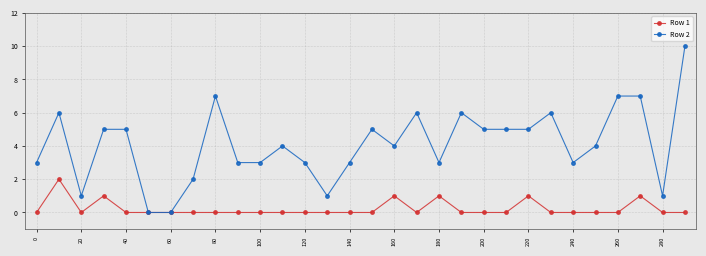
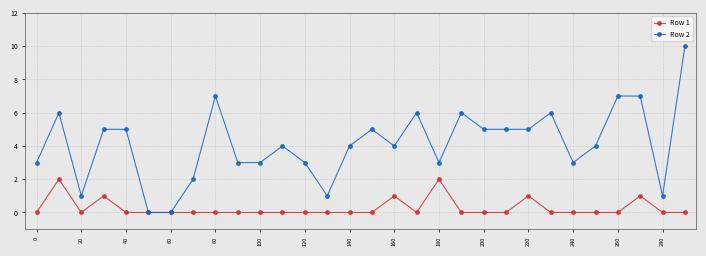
  {
    "Row 1": {
      "0": 0,
      "20": 0,
      "40": 0,
      "80": 0,
      "100": 0,
      "120": 0,
      "140": 0,
      "160": 1,
-     "180": 1,
+     "180": 2,
      "200": 0,
      "220": 1,
      "240": 0,
      "260": 0,
      "280": 0
    },
    "Row 2": {
      "0": 3,
      "20": 1,
      "40": 5,
      "80": 7,
      "100": 3,
      "120": 3,
-     "140": 3,
+     "140": 4,
      "160": 4,
      "180": 3,
      "200": 5,
      "220": 5,
      "240": 3,
      "260": 7,
      "280": 1
    }
  }
